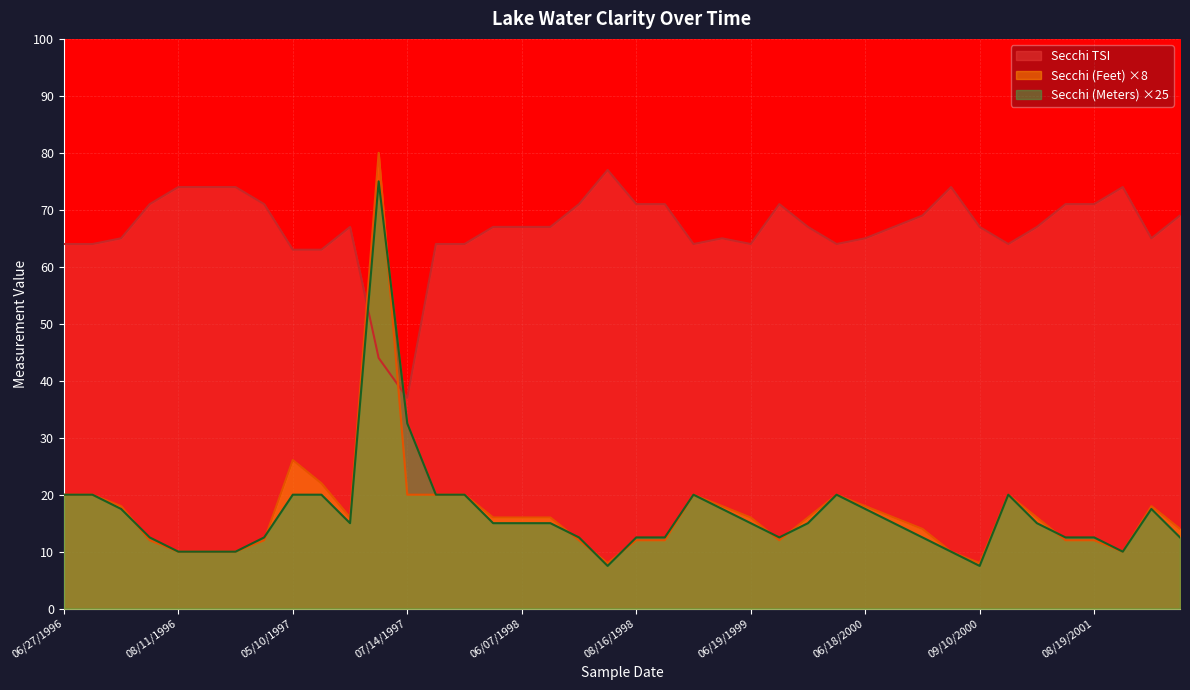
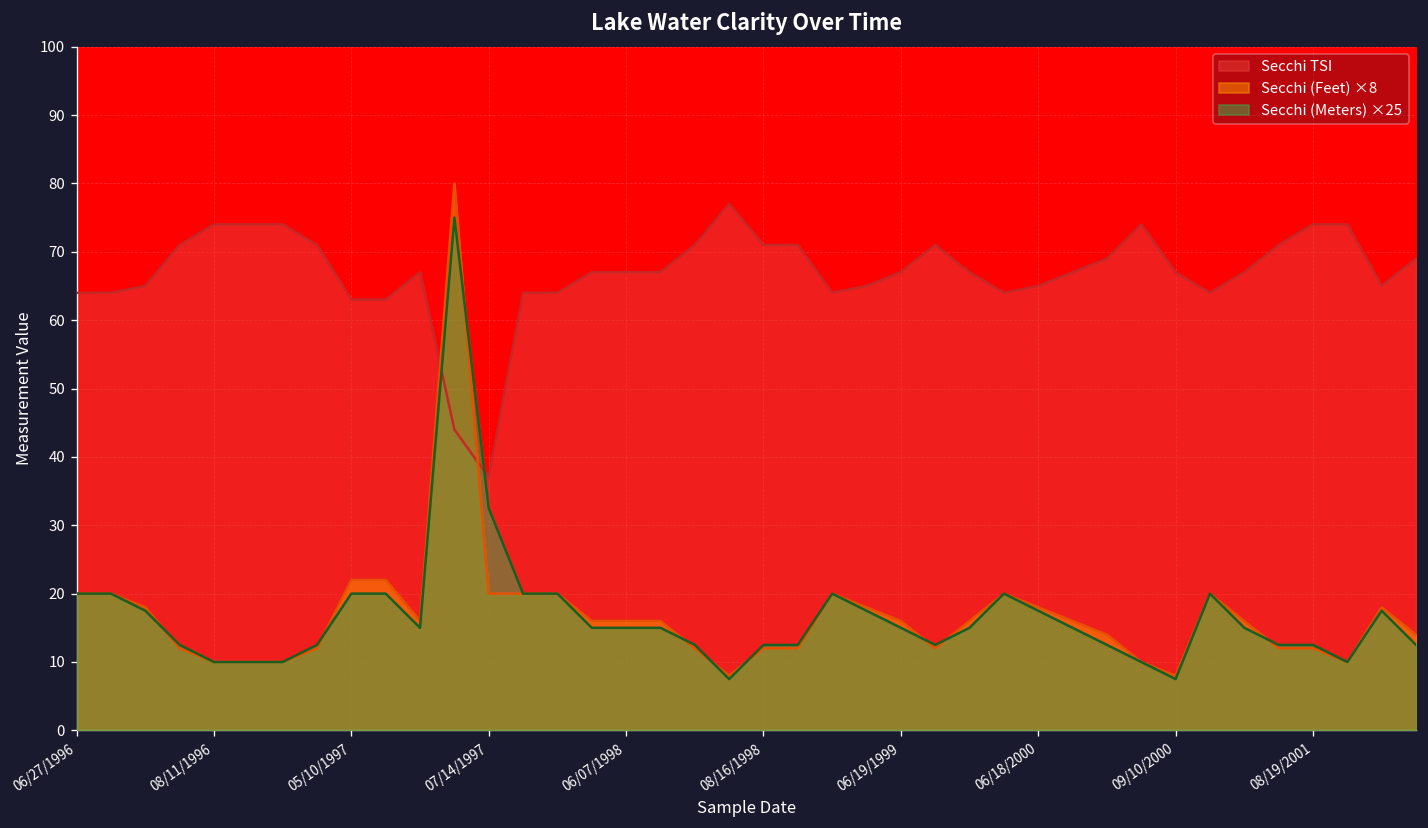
  {
    "Secchi TSI": {
      "06/27/1996": 64,
      "08/11/1996": 74,
      "05/10/1997": 63,
      "07/14/1997": 37,
      "06/07/1998": 67,
      "08/16/1998": 71,
-     "06/19/1999": 64,
+     "06/19/1999": 67,
      "06/18/2000": 65,
      "09/10/2000": 67,
-     "08/19/2001": 71
+     "08/19/2001": 74
    },
    "Secchi (Feet) ×8": {
-     "05/10/1997": 26,
+     "05/10/1997": 22,
      "07/14/1997": 20,
      "06/07/1998": 16,
      "08/16/1998": 12,
      "06/19/1999": 16,
      "06/18/2000": 18,
      "09/10/2000": 8,
      "08/19/2001": 12
    },
    "Secchi (Meters) ×25": {
      "05/10/1997": 20,
      "07/14/1997": 33,
      "06/07/1998": 15,
      "08/16/1998": 13,
      "06/19/1999": 15,
      "06/18/2000": 18,
      "09/10/2000": 8,
      "08/19/2001": 13
    }
  }
